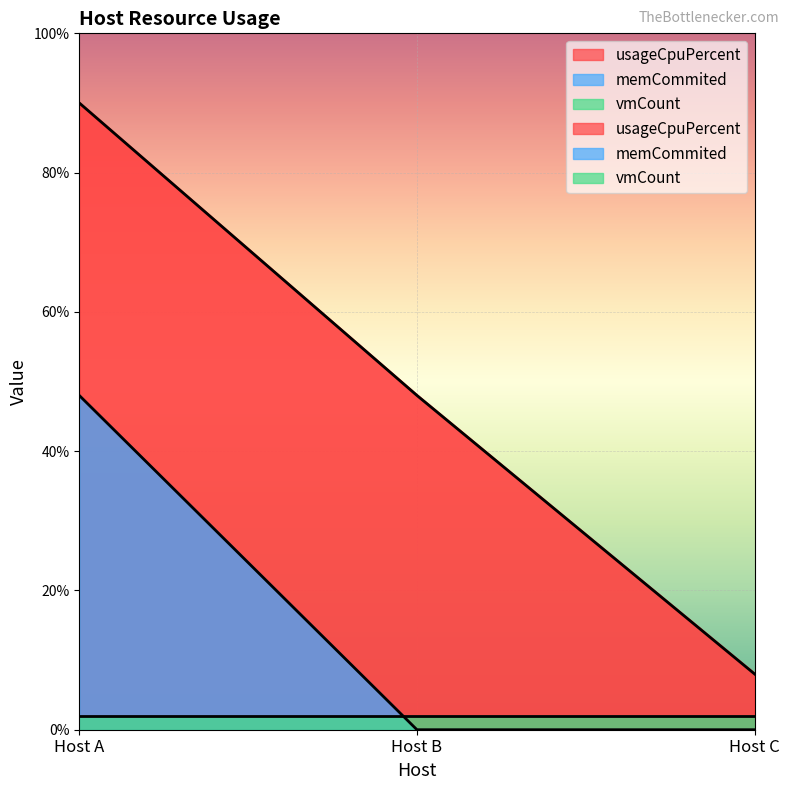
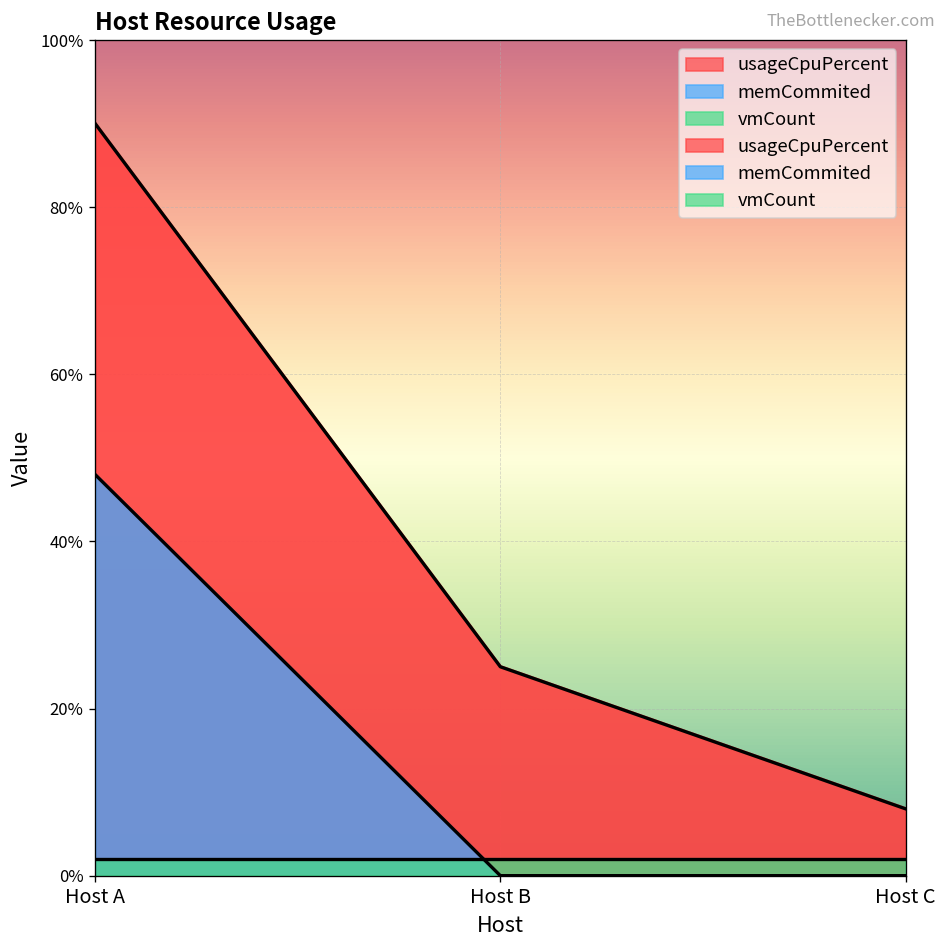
  {
    "usageCpuPercent": {
      "Host A": "90%",
-     "Host B": "48%",
+     "Host B": "25%",
      "Host C": "8%"
    },
    "memCommited": {
      "Host A": "48%",
      "Host B": "0%",
      "Host C": "0%"
    },
    "vmCount": {
      "Host A": "2%",
      "Host B": "2%",
      "Host C": "2%"
    }
  }
